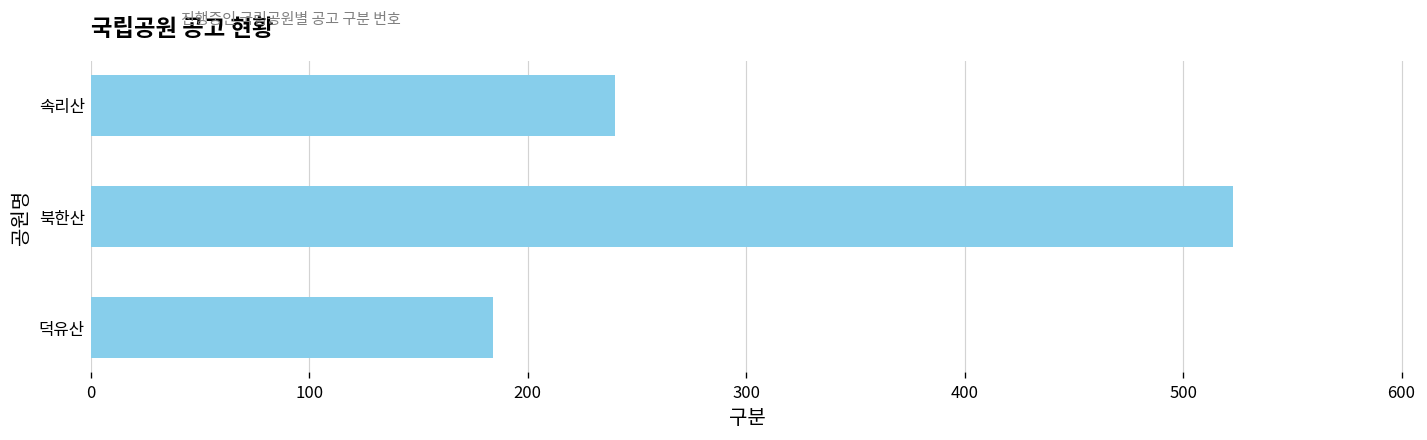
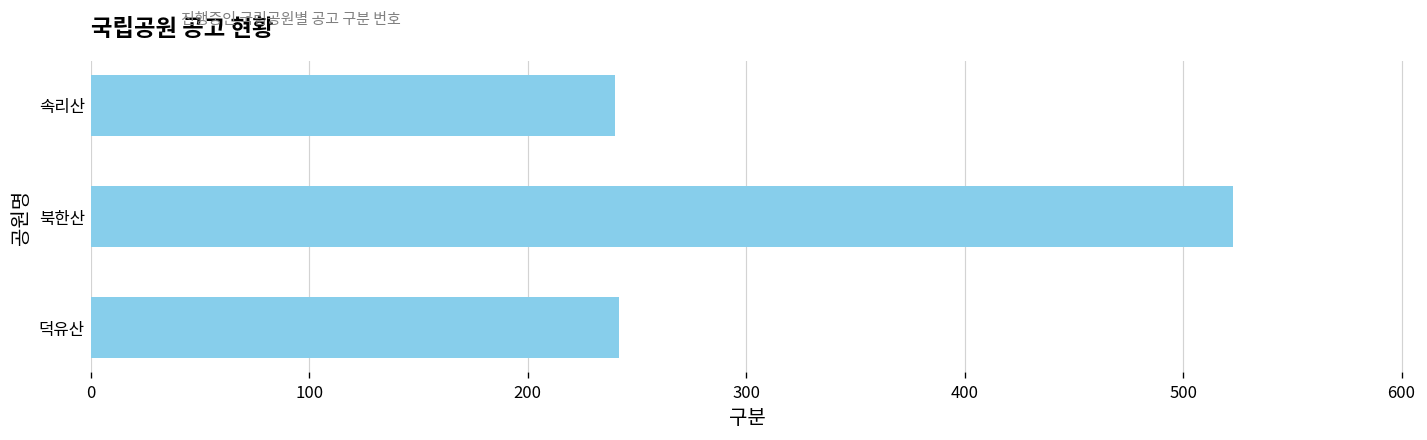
  {
    "속리산": 240,
    "북한산": 523,
-   "덕유산": 184
+   "덕유산": 242
  }
